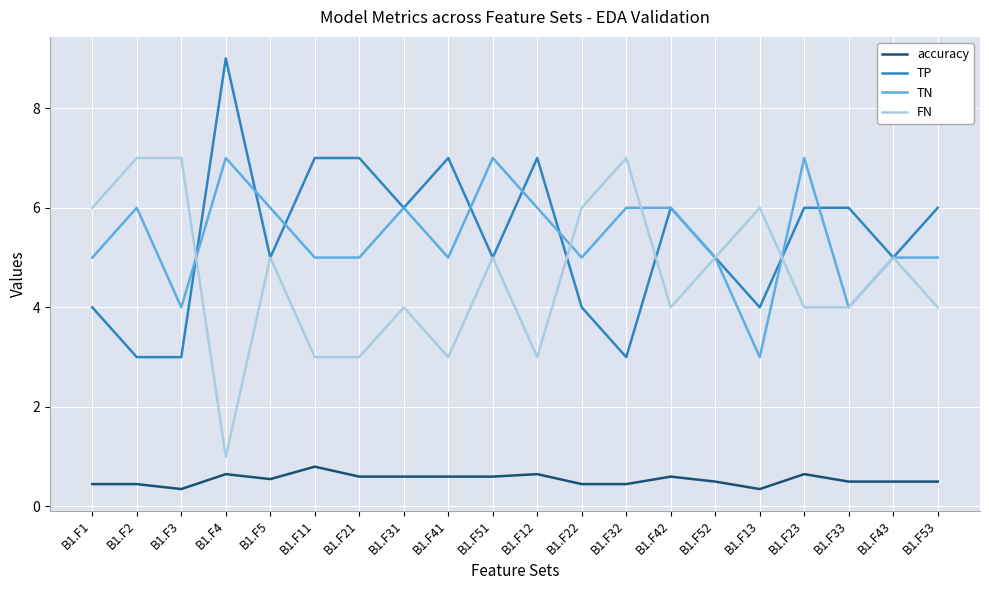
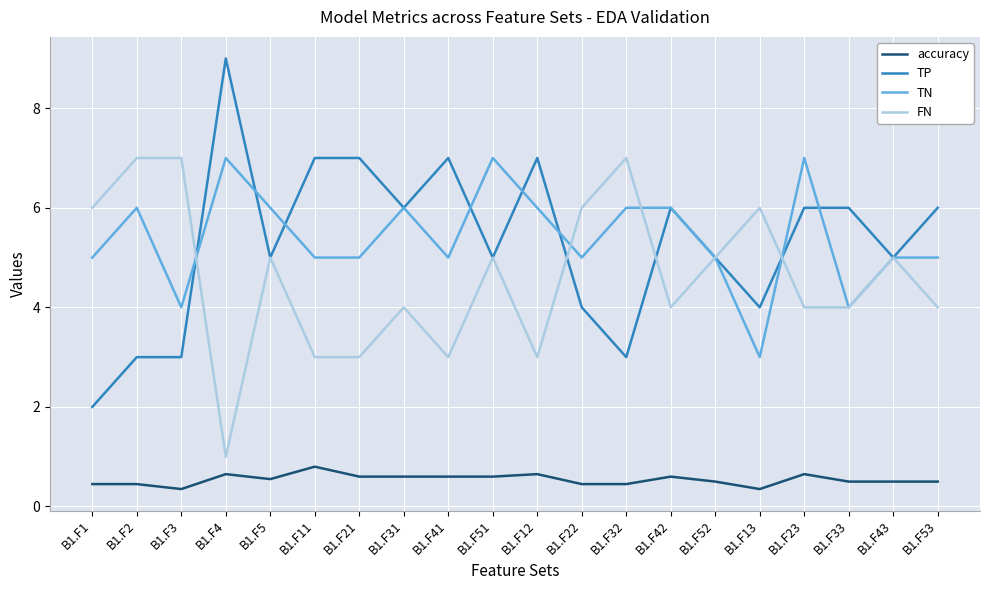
  {
    "accuracy": {
      "B1.F1": 0.5,
      "B1.F2": 0.5,
      "B1.F3": 0.4,
      "B1.F4": 0.7,
      "B1.F5": 0.6,
      "B1.F11": 0.8,
      "B1.F21": 0.6,
      "B1.F31": 0.6,
      "B1.F41": 0.6,
      "B1.F51": 0.6,
      "B1.F12": 0.7,
      "B1.F22": 0.5,
      "B1.F32": 0.5,
      "B1.F42": 0.6,
      "B1.F52": 0.5,
      "B1.F13": 0.4,
      "B1.F23": 0.7,
      "B1.F33": 0.5,
      "B1.F43": 0.5,
      "B1.F53": 0.5
    },
    "TP": {
-     "B1.F1": 4,
+     "B1.F1": 2,
      "B1.F2": 3,
      "B1.F3": 3,
      "B1.F4": 9,
      "B1.F11": 7,
      "B1.F21": 7,
      "B1.F41": 7,
      "B1.F12": 7,
      "B1.F22": 4,
      "B1.F32": 3,
      "B1.F13": 4,
      "B1.F23": 6,
      "B1.F33": 6,
      "B1.F53": 6
    },
    "TN": {
      "B1.F1": 5,
      "B1.F2": 6,
      "B1.F3": 4,
      "B1.F4": 7,
      "B1.F5": 6,
      "B1.F11": 5,
      "B1.F21": 5,
      "B1.F41": 5,
      "B1.F51": 7,
      "B1.F12": 6,
      "B1.F22": 5,
      "B1.F32": 6,
      "B1.F13": 3,
      "B1.F23": 7,
      "B1.F53": 5
    },
    "FN": {
      "B1.F1": 6,
      "B1.F2": 7,
      "B1.F3": 7,
      "B1.F4": 1,
      "B1.F11": 3,
      "B1.F21": 3,
      "B1.F31": 4,
      "B1.F41": 3,
      "B1.F12": 3,
      "B1.F22": 6,
      "B1.F32": 7,
      "B1.F42": 4,
      "B1.F13": 6,
      "B1.F23": 4,
      "B1.F53": 4
    }
  }
